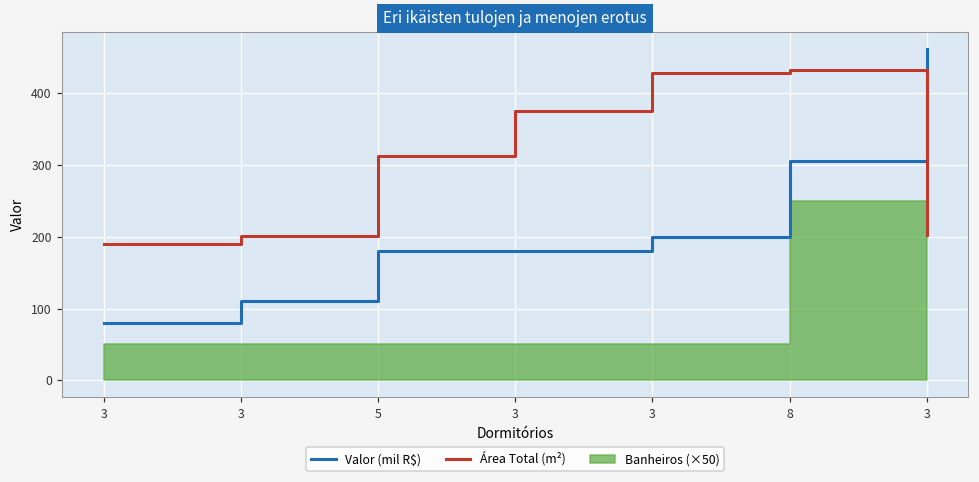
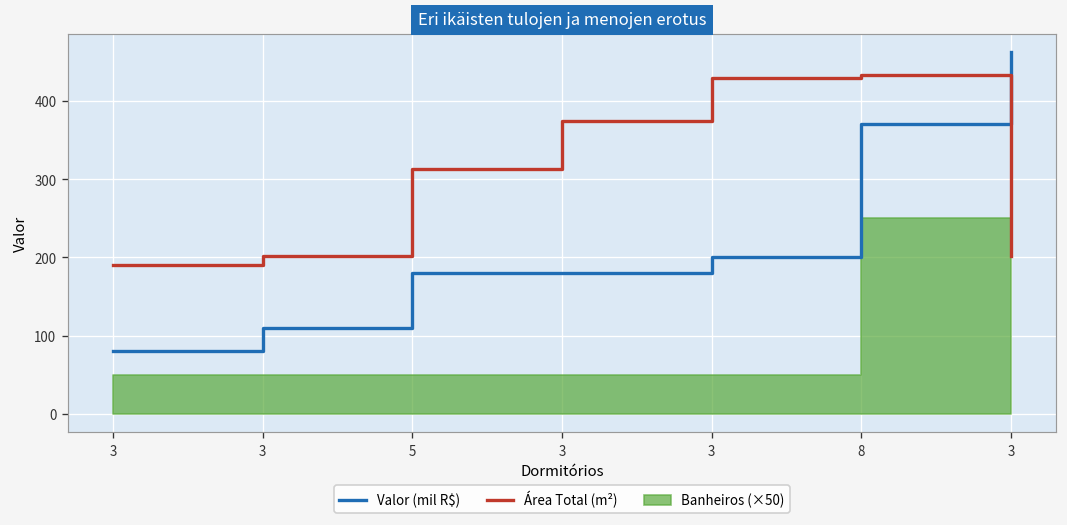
  {
    "Valor (mil R$)": {
      "5": 180,
-     "8": 310
+     "8": 370
    },
    "Área Total (m²)": {
      "5": 310,
      "8": 430
    }
  }
